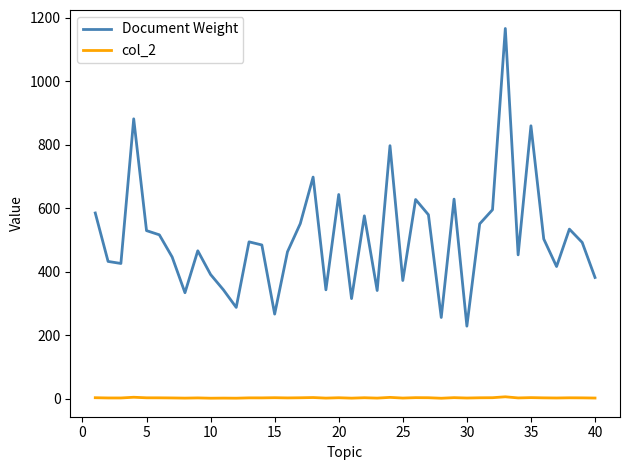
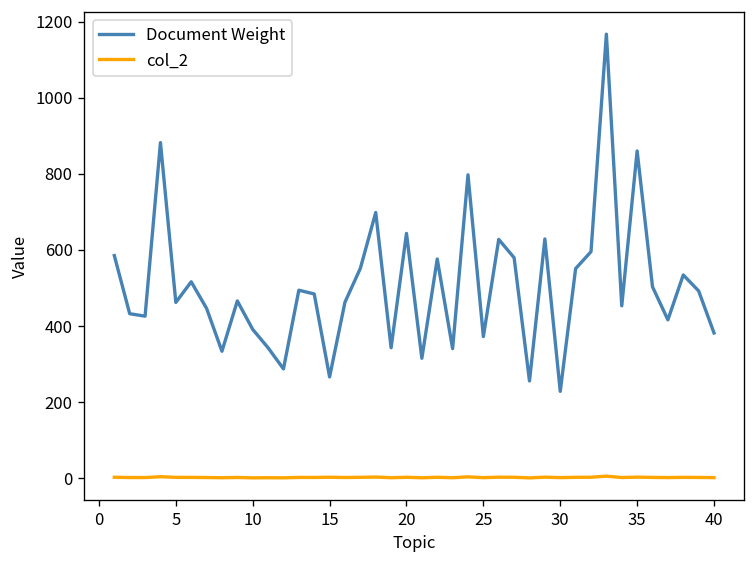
  {
    "Document Weight": {
-     "5": 530,
+     "5": 460,
      "10": 390,
      "15": 270,
      "20": 640,
      "25": 370,
      "30": 230,
      "35": 860,
      "40": 380
    },
    "col_2": {
      "5": 0,
      "10": 0,
      "15": 0,
      "20": 0,
      "25": 0,
      "30": 0,
      "35": 0,
      "40": 0
    }
  }
